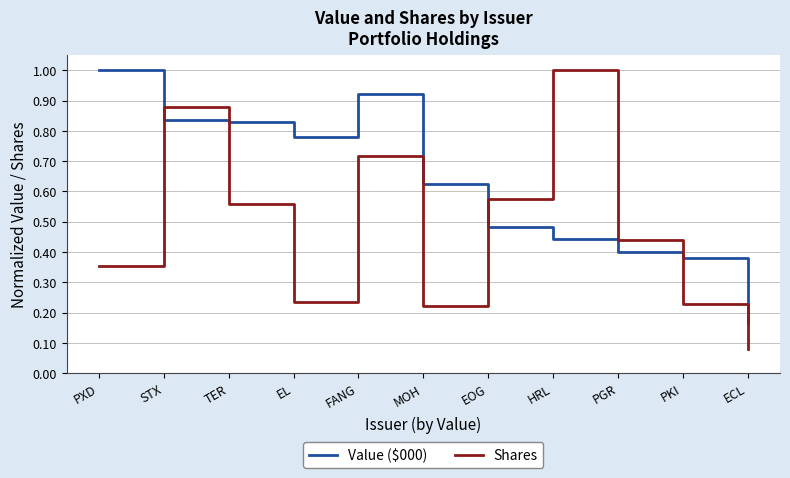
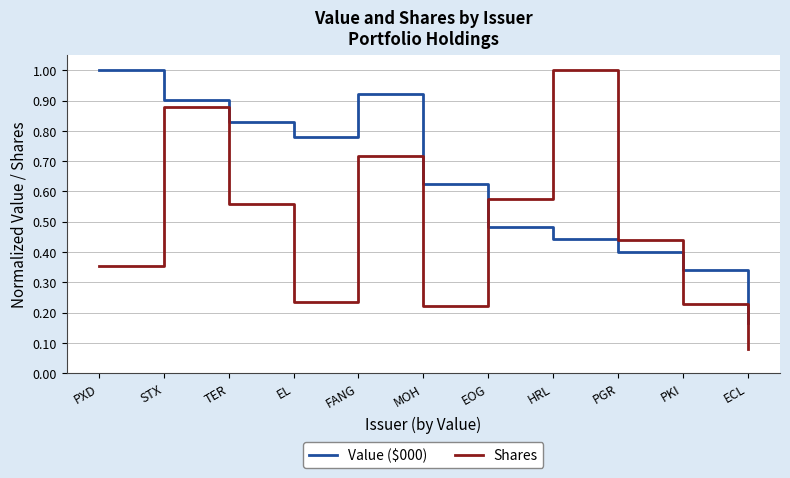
  {
    "Value ($000)": {
      "PXD": 1.00,
-     "STX": 0.84,
+     "STX": 0.90,
      "TER": 0.83,
      "EL": 0.78,
      "FANG": 0.92,
      "MOH": 0.62,
      "EOG": 0.48,
      "HRL": 0.44,
      "PGR": 0.40,
-     "PKI": 0.38,
+     "PKI": 0.34,
      "ECL": 0.17
    },
    "Shares": {
      "PXD": 0.35,
      "STX": 0.88,
      "TER": 0.56,
      "EL": 0.24,
      "FANG": 0.72,
      "MOH": 0.22,
      "EOG": 0.58,
      "HRL": 1.00,
      "PGR": 0.44,
      "PKI": 0.23,
      "ECL": 0.08
    }
  }
